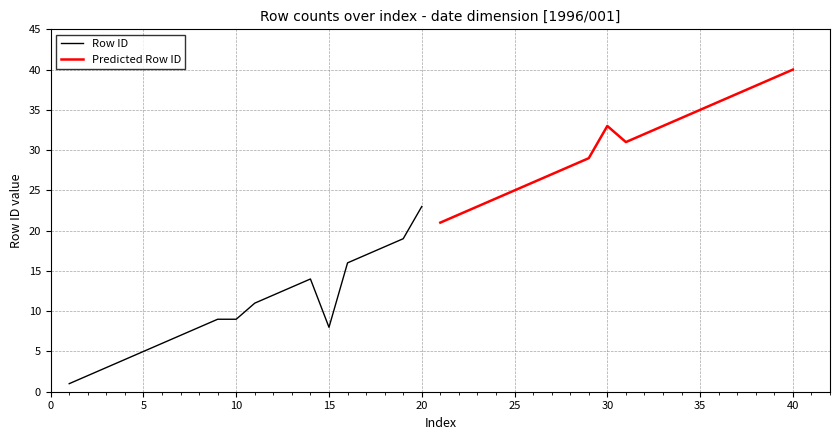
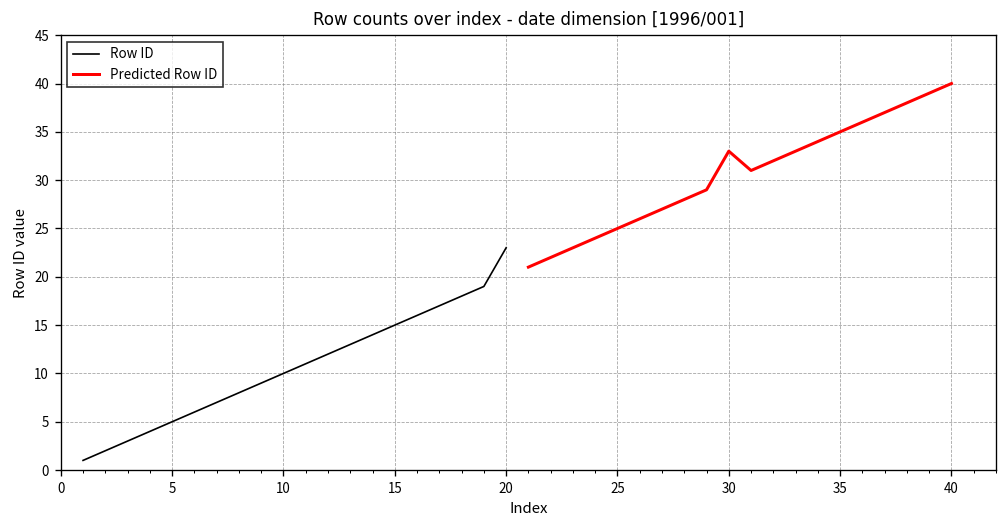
  {
    "Row ID": {
      "5": 5,
-     "10": 9,
-     "15": 8,
+     "10": 10,
+     "15": 15,
      "20": 23
    },
    "Predicted Row ID": {
      "25": 25,
      "30": 33,
      "35": 35,
      "40": 40
    }
  }
